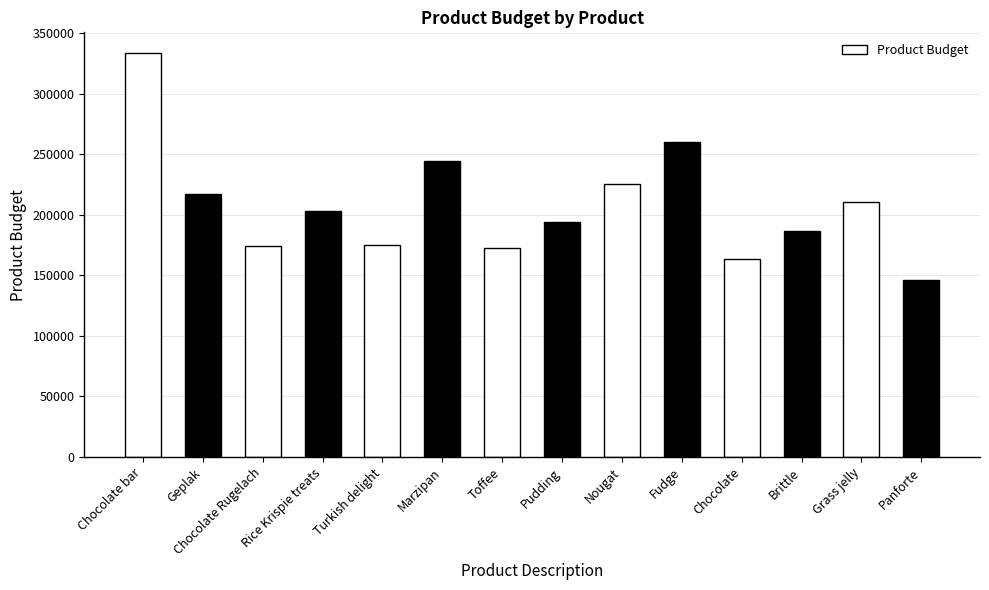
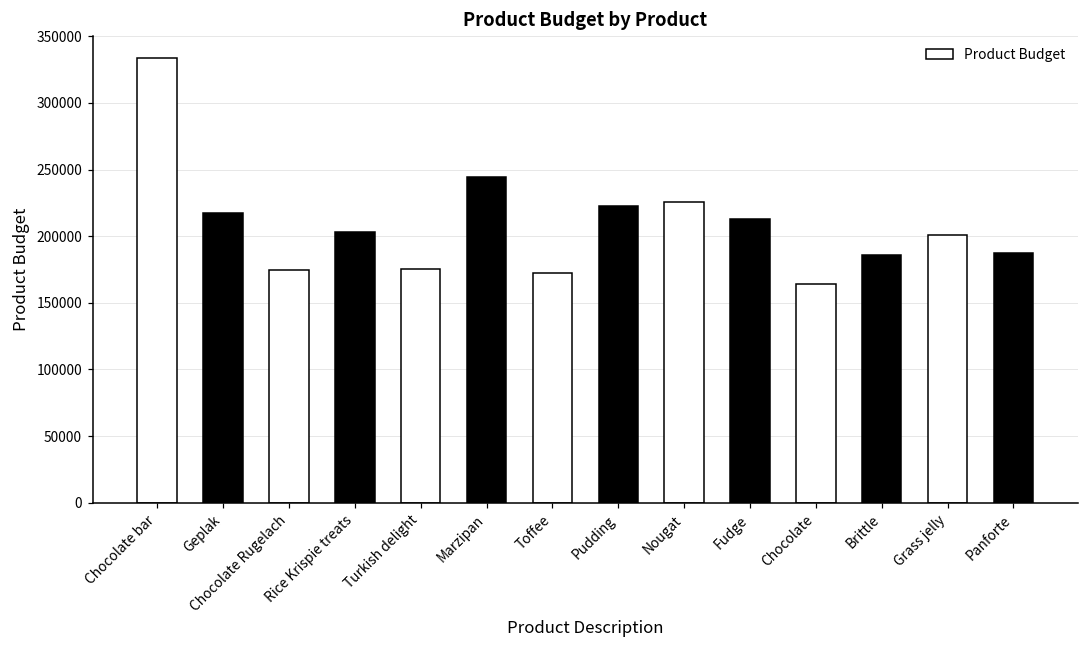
  {
    "Chocolate bar": 334000,
    "Geplak": 217000,
    "Chocolate Rugelach": 174000,
    "Rice Krispie treats": 203000,
    "Turkish delight": 175000,
    "Marzipan": 245000,
    "Toffee": 172000,
-   "Pudding": 194000,
+   "Pudding": 223000,
    "Nougat": 225000,
-   "Fudge": 260000,
+   "Fudge": 213000,
    "Chocolate": 164000,
    "Brittle": 186000,
-   "Grass jelly": 211000,
-   "Panforte": 146000
+   "Grass jelly": 201000,
+   "Panforte": 187000
  }
